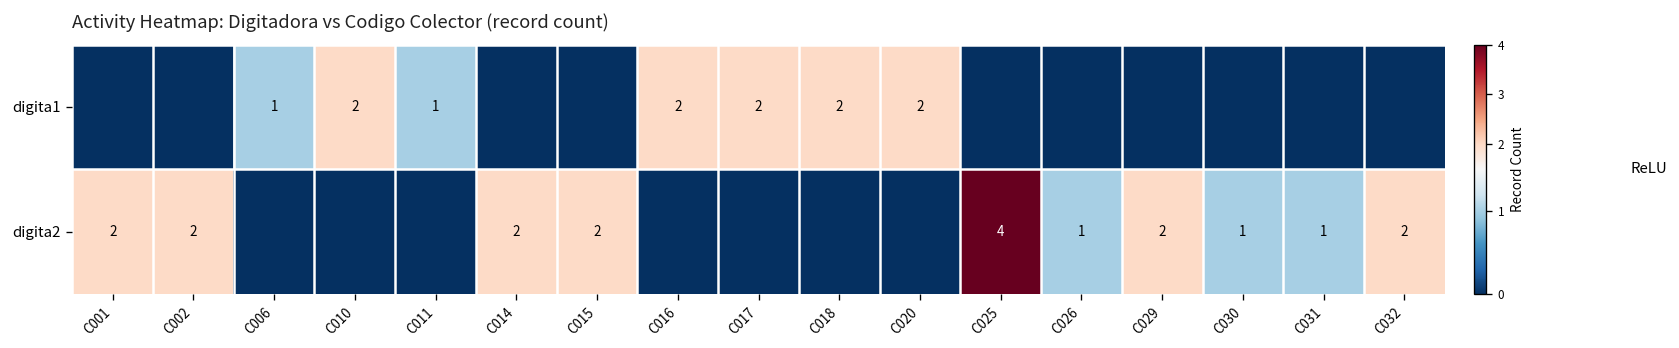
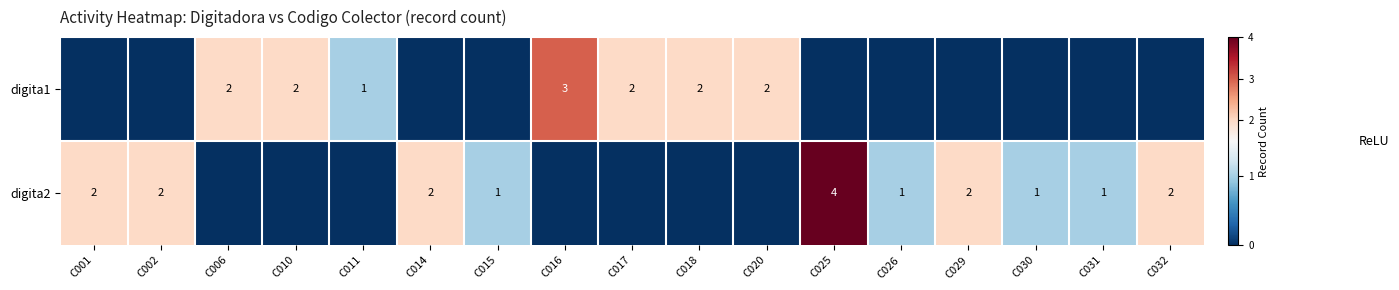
  {
    "digita1": {
-     "C006": 1,
+     "C006": 2,
      "C010": 2,
      "C011": 1,
-     "C016": 2,
+     "C016": 3,
      "C017": 2,
      "C018": 2,
      "C020": 2
    },
    "digita2": {
      "C001": 2,
      "C002": 2,
      "C014": 2,
-     "C015": 2,
+     "C015": 1,
      "C025": 4,
      "C026": 1,
      "C029": 2,
      "C030": 1,
      "C031": 1,
      "C032": 2
    }
  }
